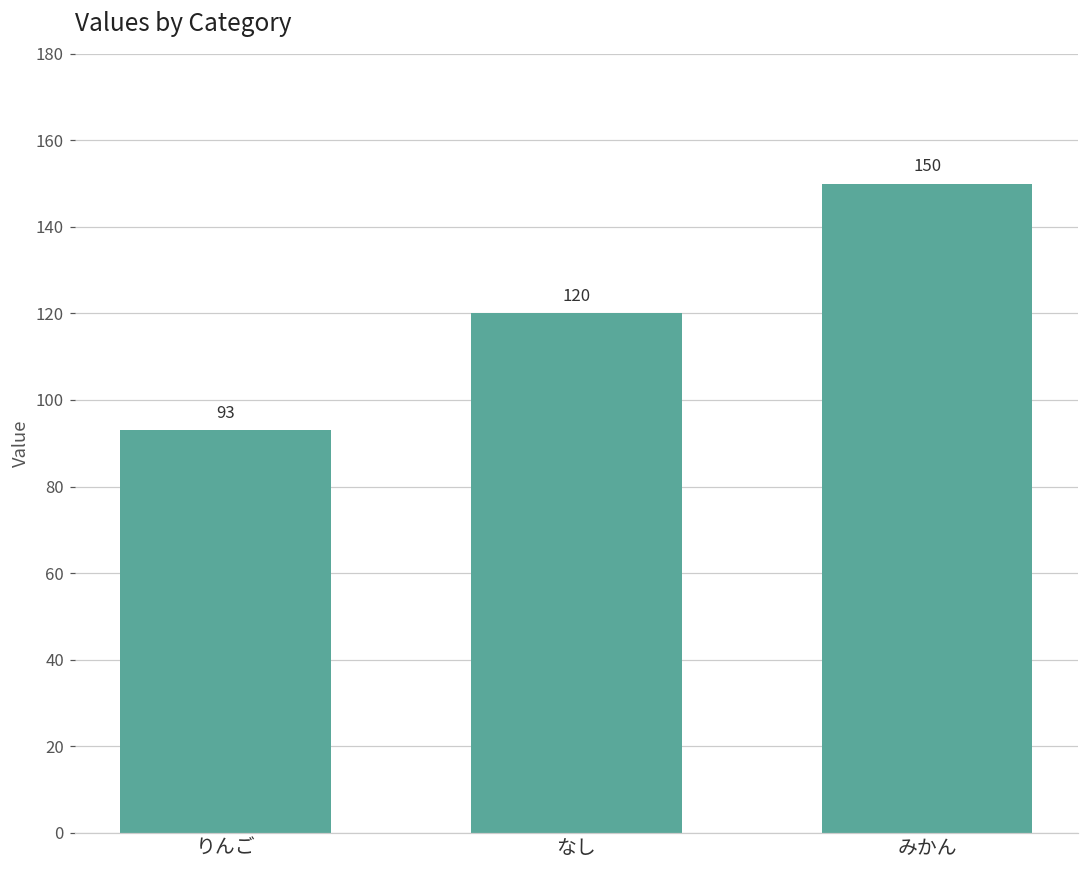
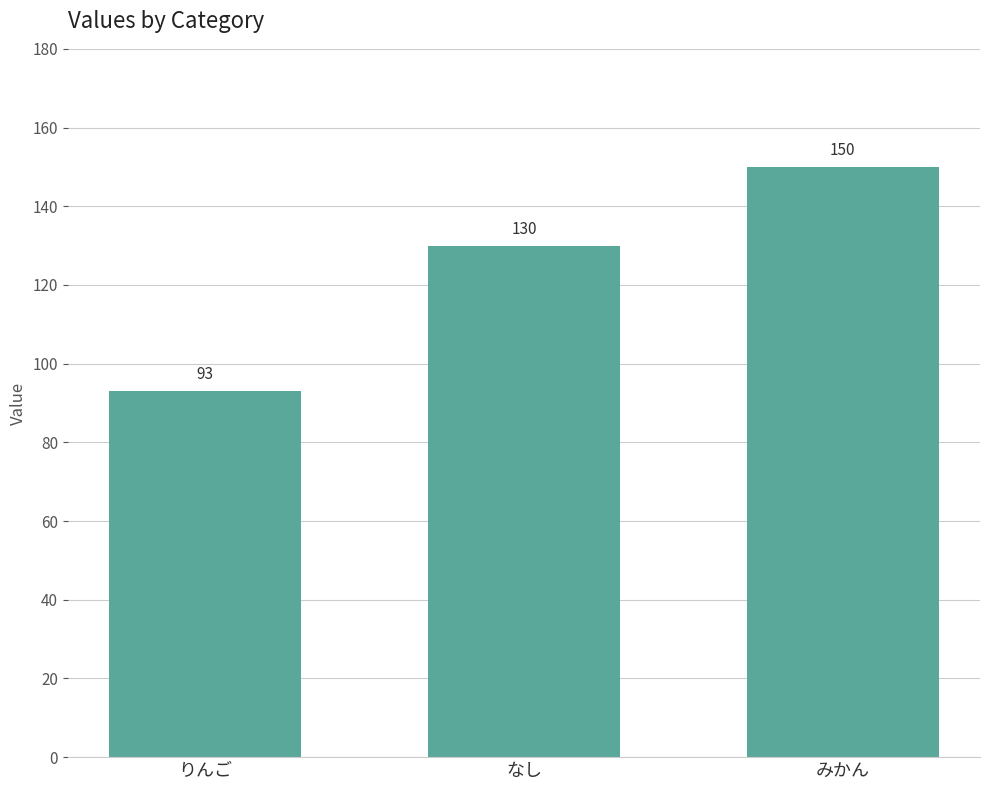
  {
    "りんご": 93,
-   "なし": 120,
+   "なし": 130,
    "みかん": 150
  }
